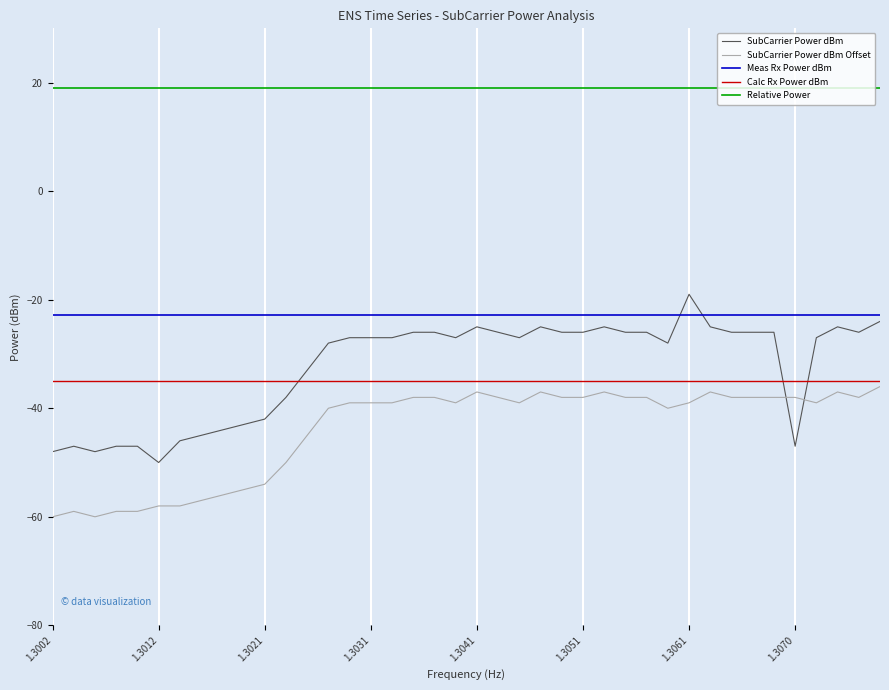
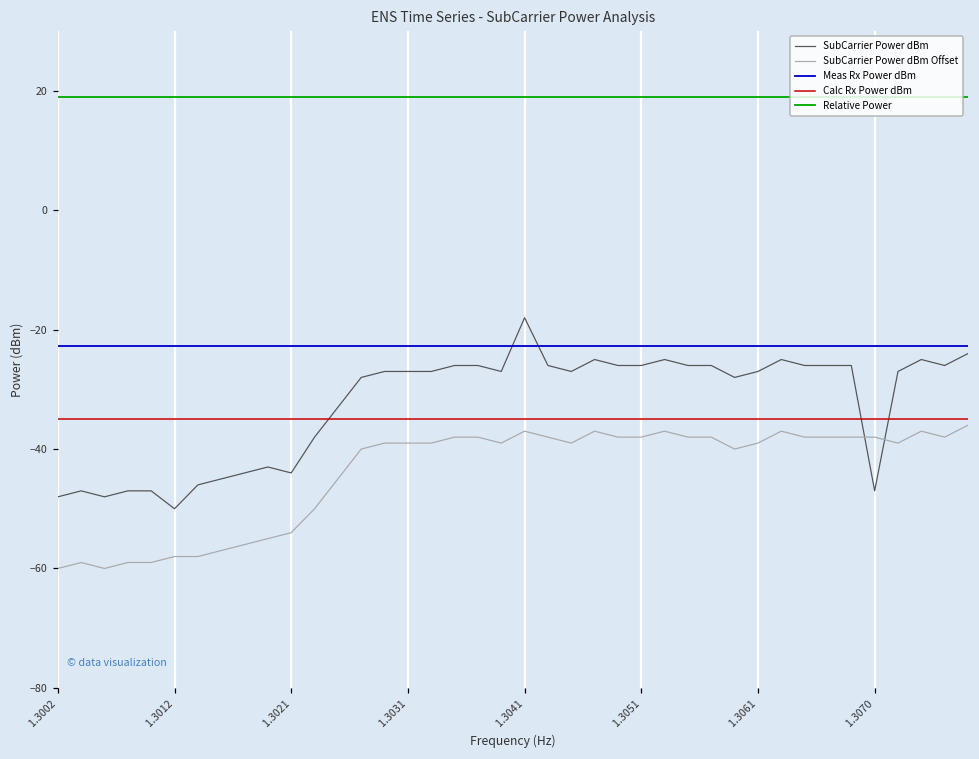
  {
    "SubCarrier Power dBm": {
      "1.3002": -48,
      "1.3012": -50,
-     "1.3021": -42,
+     "1.3021": -44,
      "1.3031": -27,
-     "1.3041": -25,
+     "1.3041": -18,
      "1.3051": -26,
-     "1.3061": -19,
+     "1.3061": -27,
      "1.3070": -47
    },
    "SubCarrier Power dBm Offset": {
      "1.3002": -60,
      "1.3012": -58,
      "1.3021": -54,
      "1.3031": -39,
      "1.3041": -37,
      "1.3051": -38,
      "1.3061": -39,
      "1.3070": -38
    },
    "Meas Rx Power dBm": {
      "1.3002": -23,
      "1.3012": -23,
      "1.3021": -23,
      "1.3031": -23,
      "1.3041": -23,
      "1.3051": -23,
      "1.3061": -23,
      "1.3070": -23
    },
    "Calc Rx Power dBm": {
      "1.3002": -35,
      "1.3012": -35,
      "1.3021": -35,
      "1.3031": -35,
      "1.3041": -35,
      "1.3051": -35,
      "1.3061": -35,
      "1.3070": -35
    },
    "Relative Power": {
      "1.3002": 19,
      "1.3012": 19,
      "1.3021": 19,
      "1.3031": 19,
      "1.3041": 19,
      "1.3051": 19,
      "1.3061": 19
    }
  }
